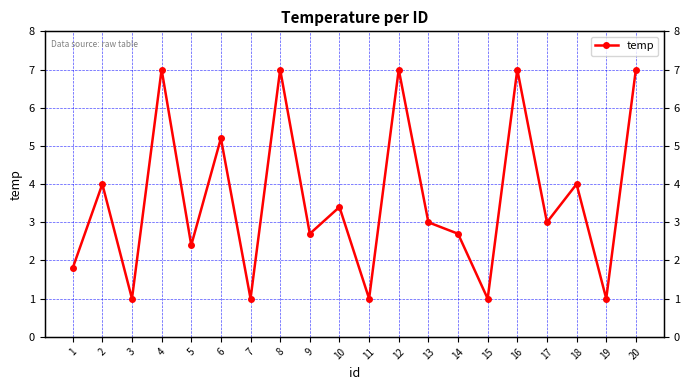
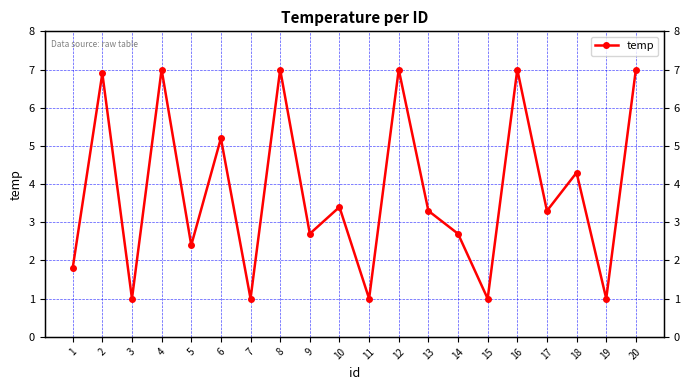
  {
    "1": 1.8,
-   "2": 4.0,
+   "2": 6.9,
    "3": 1.0,
    "4": 7.0,
    "5": 2.4,
    "6": 5.2,
    "7": 1.0,
    "8": 7.0,
    "9": 2.7,
    "10": 3.4,
    "11": 1.0,
    "12": 7.0,
-   "13": 3.0,
+   "13": 3.3,
    "14": 2.7,
    "15": 1.0,
    "16": 7.0,
-   "17": 3.0,
-   "18": 4.0,
+   "17": 3.3,
+   "18": 4.3,
    "19": 1.0,
    "20": 7.0
  }
